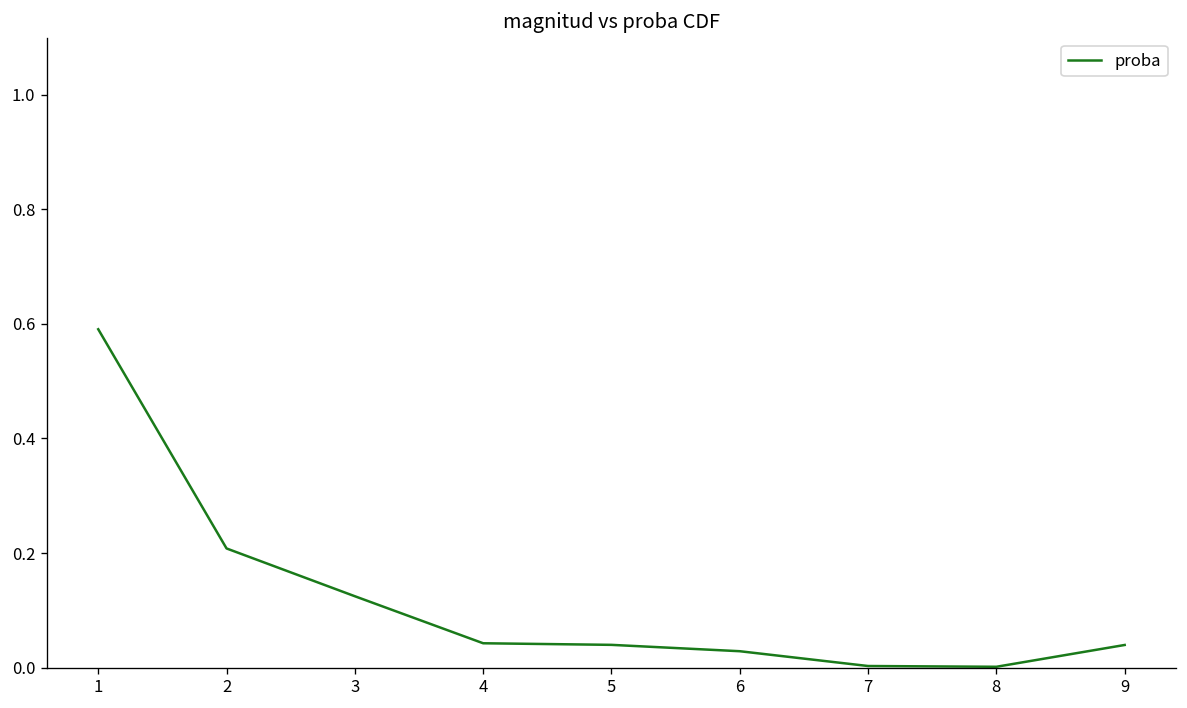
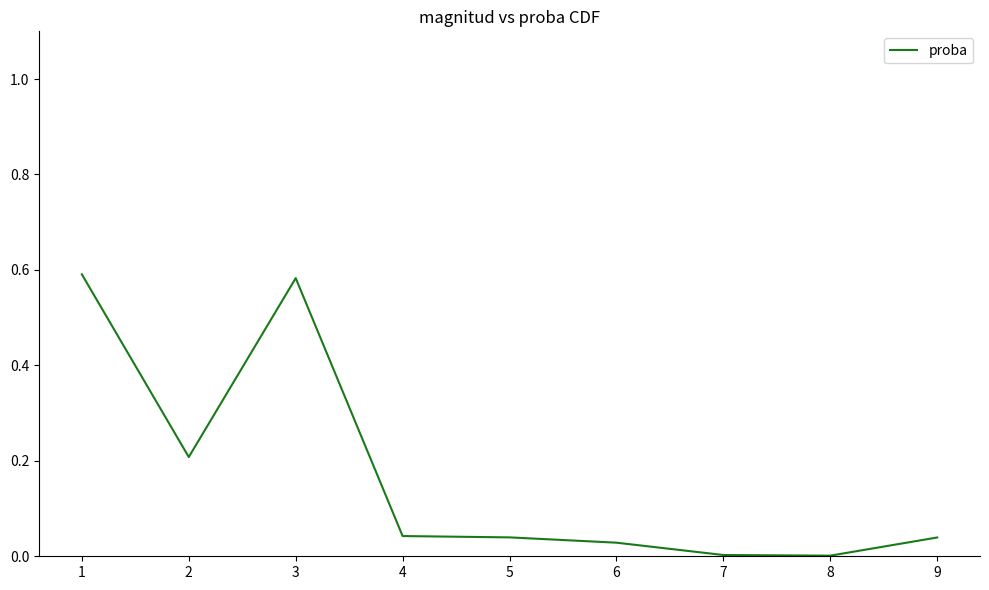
  {
    "1": 0.59,
    "2": 0.21,
-   "3": 0.12,
+   "3": 0.58,
    "4": 0.04,
    "5": 0.04,
    "6": 0.03,
    "7": 0.00,
    "8": 0.00,
    "9": 0.04
  }
